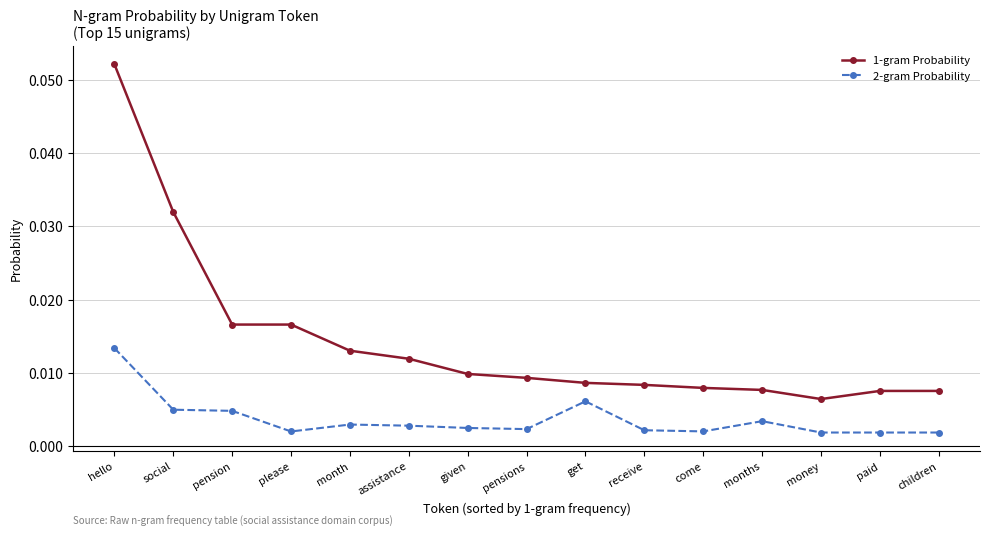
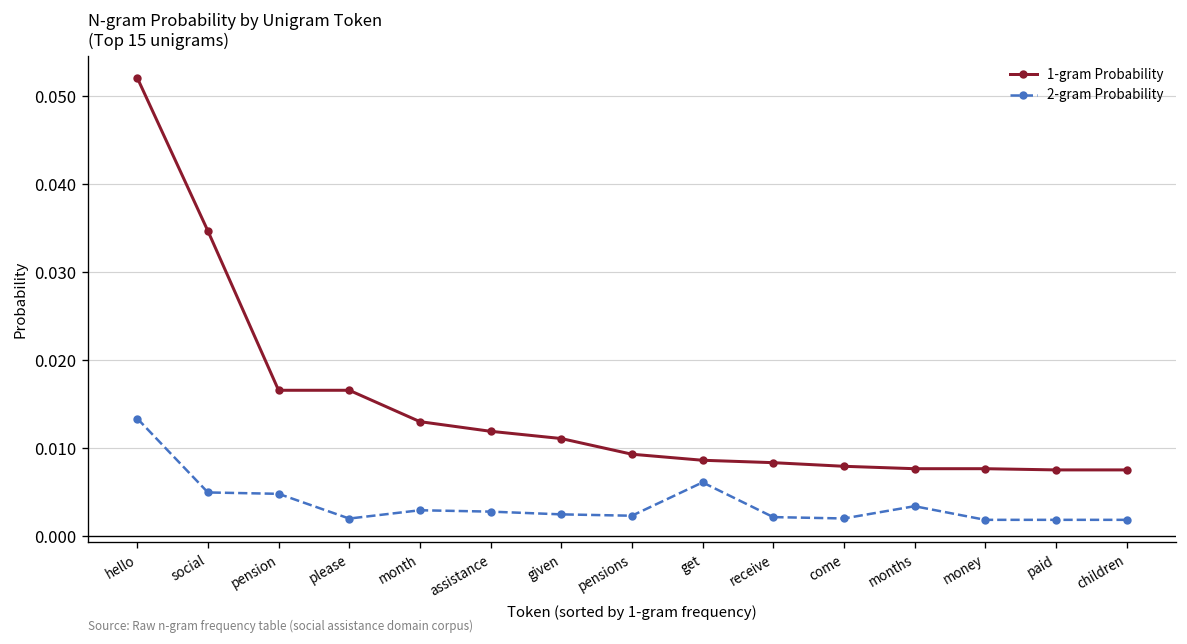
  {
    "1-gram Probability": {
      "hello": 0.052,
-     "social": 0.032,
+     "social": 0.035,
      "pension": 0.017,
      "please": 0.017,
      "month": 0.013,
      "assistance": 0.012,
-     "given": 0.010,
+     "given": 0.011,
      "pensions": 0.009,
      "get": 0.009,
      "receive": 0.008,
      "come": 0.008,
      "months": 0.008,
-     "money": 0.006,
+     "money": 0.008,
      "paid": 0.008,
      "children": 0.008
    },
    "2-gram Probability": {
      "hello": 0.013,
      "social": 0.005,
      "pension": 0.005,
      "please": 0.002,
      "month": 0.003,
      "assistance": 0.003,
      "given": 0.002,
      "pensions": 0.002,
      "get": 0.006,
      "receive": 0.002,
      "come": 0.002,
      "months": 0.003,
      "money": 0.002,
      "paid": 0.002,
      "children": 0.002
    }
  }
